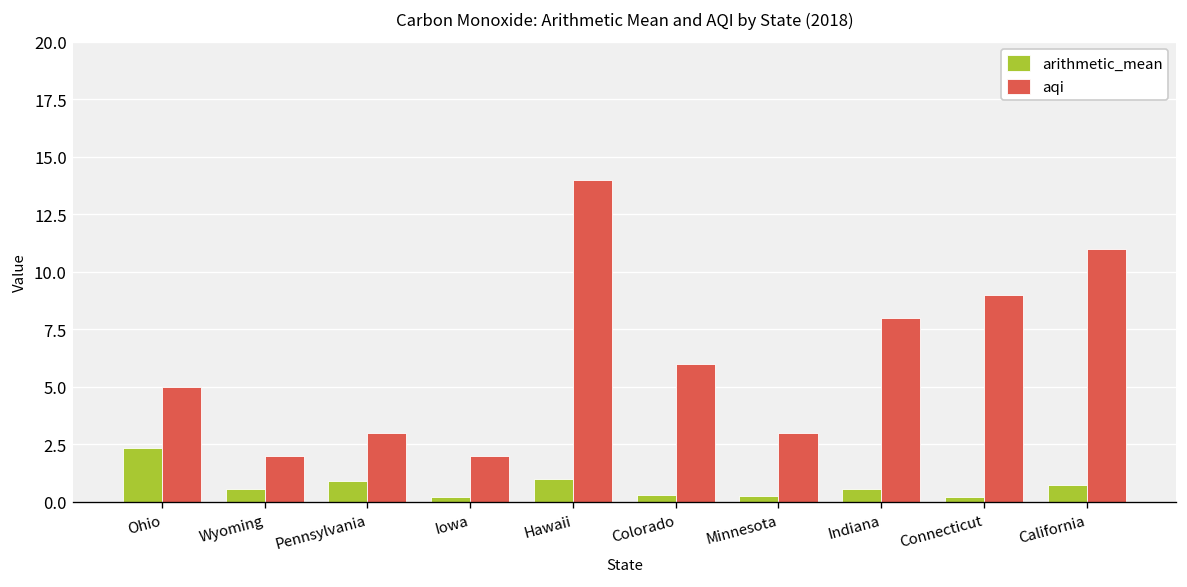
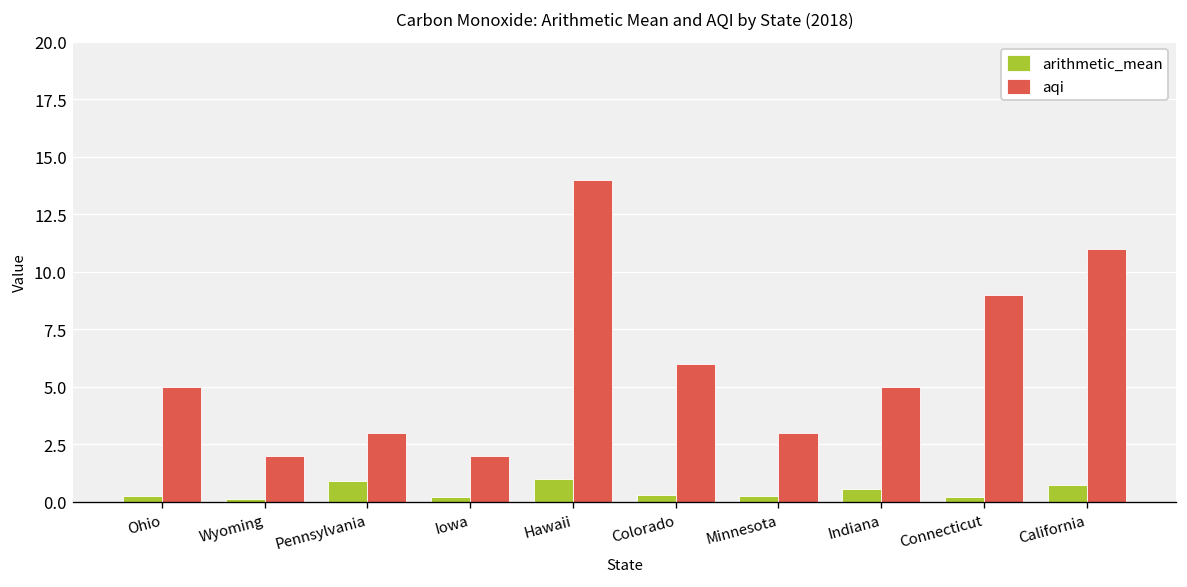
  {
    "arithmetic_mean": {
-     "Ohio": 2.3,
-     "Wyoming": 0.5,
+     "Ohio": 0.3,
+     "Wyoming": 0.1,
      "Pennsylvania": 0.9,
      "Iowa": 0.2,
      "Hawaii": 1.0,
      "Colorado": 0.3,
      "Minnesota": 0.2,
      "Indiana": 0.5,
      "Connecticut": 0.2,
      "California": 0.7
    },
    "aqi": {
      "Ohio": 5,
      "Wyoming": 2,
      "Pennsylvania": 3,
      "Iowa": 2,
      "Hawaii": 14,
      "Colorado": 6,
      "Minnesota": 3,
-     "Indiana": 8,
+     "Indiana": 5,
      "Connecticut": 9,
      "California": 11
    }
  }
